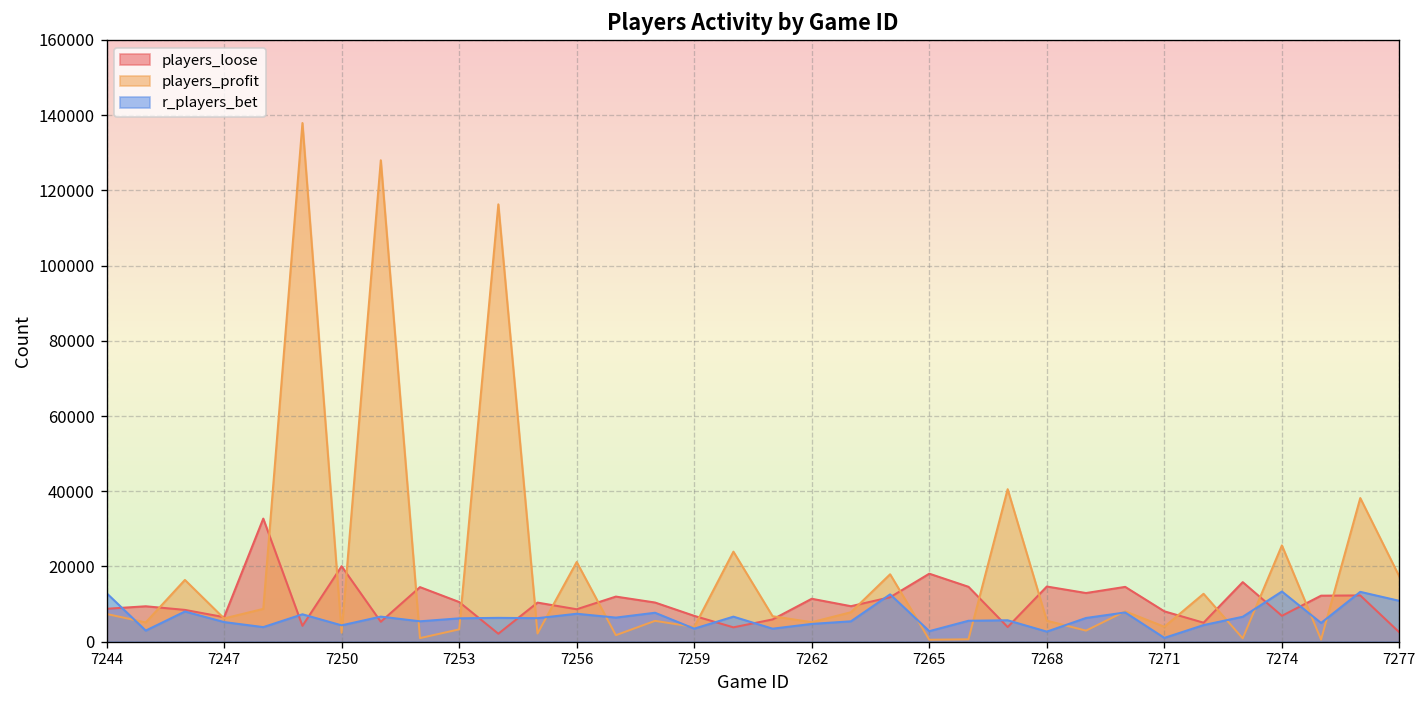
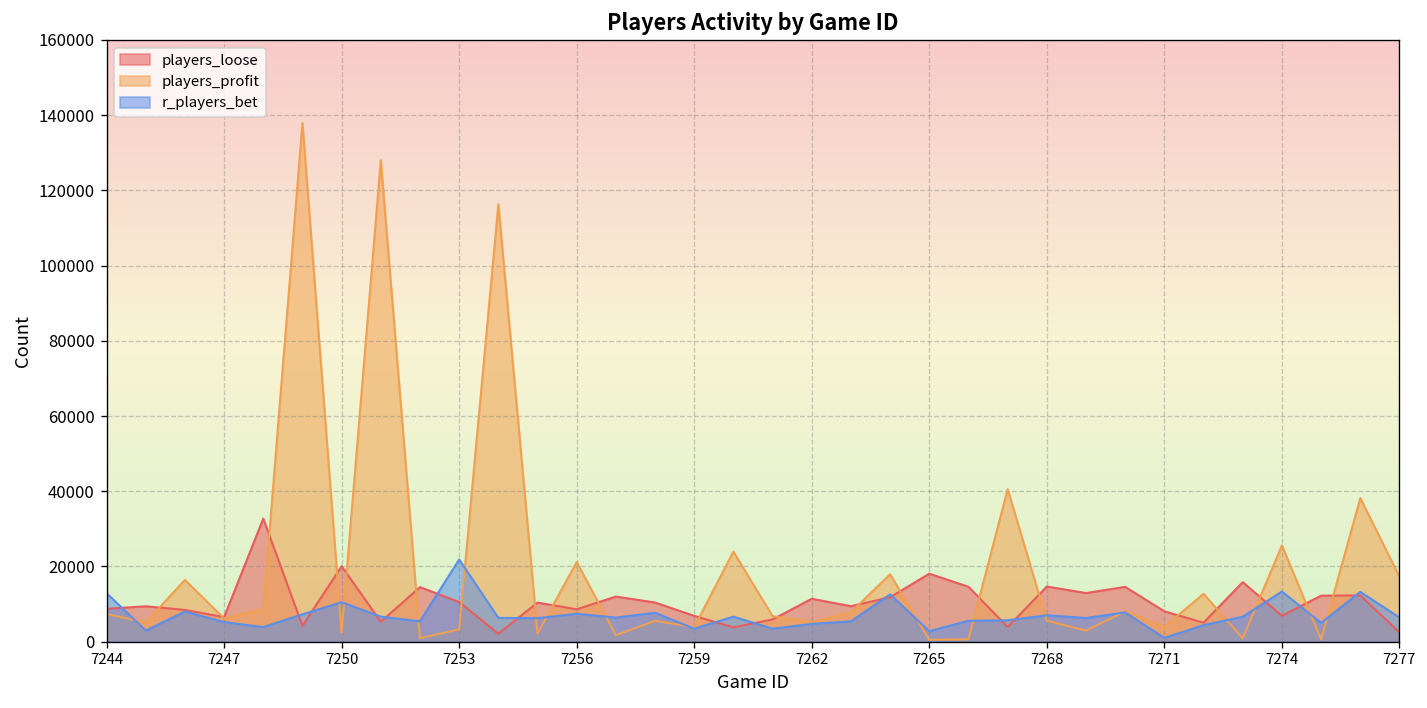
  {
    "r_players_bet": {
      "7244": 13000,
      "7247": 5000,
-     "7250": 4000,
-     "7253": 6000,
+     "7250": 10000,
+     "7253": 22000,
      "7256": 7000,
      "7265": 3000,
-     "7268": 3000,
+     "7268": 7000,
      "7271": 1000,
      "7274": 13000,
-     "7277": 11000
+     "7277": 6000
    }
  }
